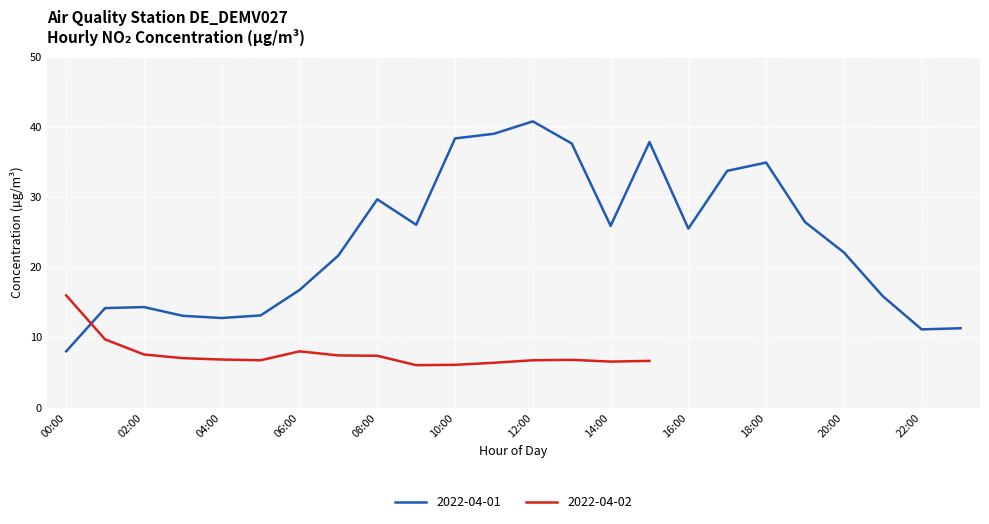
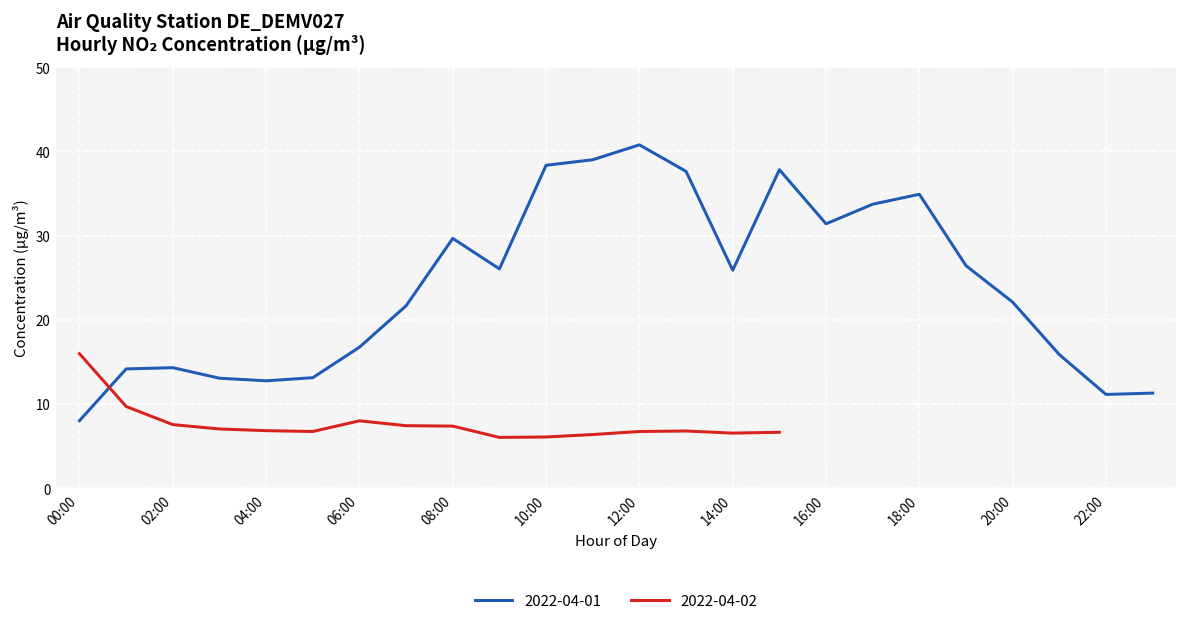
  {
    "2022-04-01": {
      "00:00": 8,
      "02:00": 14,
      "04:00": 13,
      "06:00": 17,
      "08:00": 30,
      "10:00": 38,
      "12:00": 41,
      "14:00": 26,
-     "16:00": 26,
+     "16:00": 31,
      "18:00": 35,
      "20:00": 22,
      "22:00": 11
    },
    "2022-04-02": {
      "00:00": 16,
      "02:00": 8,
      "04:00": 7,
      "06:00": 8,
      "08:00": 7,
      "10:00": 6,
      "12:00": 7,
      "14:00": 7
    }
  }
